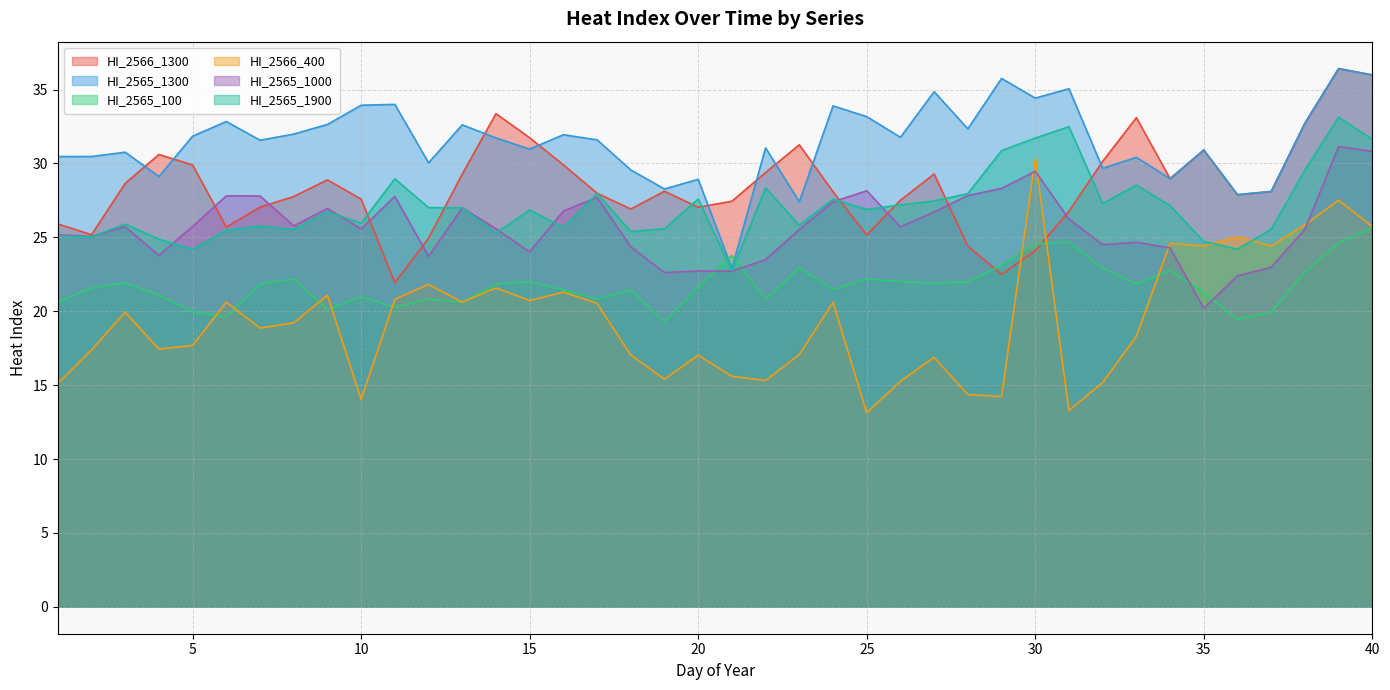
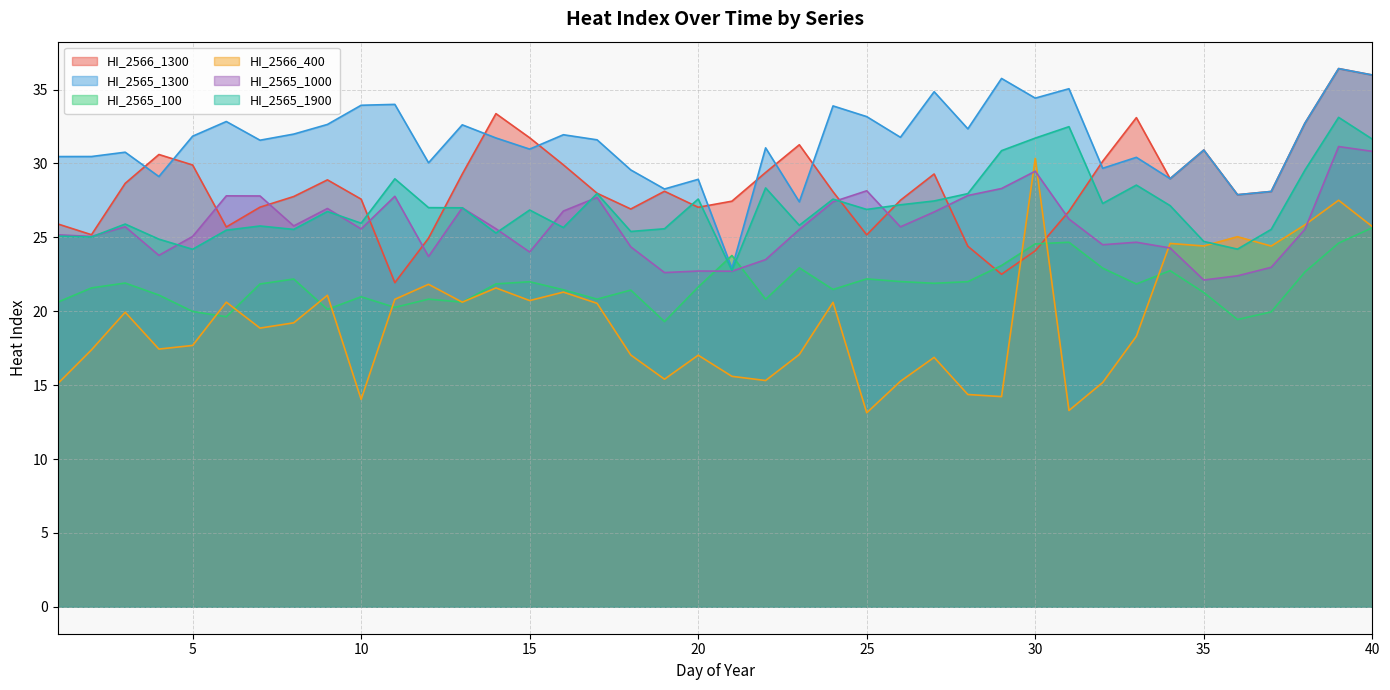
  {
    "HI_2566_1300": {
      "5": 29.9,
      "10": 27.6,
      "15": 31.7,
      "20": 27.0,
      "25": 25.2,
      "30": 24.1
    },
    "HI_2566_400": {
      "5": 17.7,
      "10": 14.0,
      "15": 20.7,
      "20": 17.0,
      "25": 13.1,
      "30": 30.3,
      "35": 24.4
    },
    "HI_2565_1000": {
-     "5": 25.7,
+     "5": 25.1,
      "10": 25.6,
      "15": 24.0,
      "20": 22.7,
      "25": 28.2,
      "30": 29.5,
-     "35": 20.2,
+     "35": 22.1,
      "40": 30.8
    }
  }
